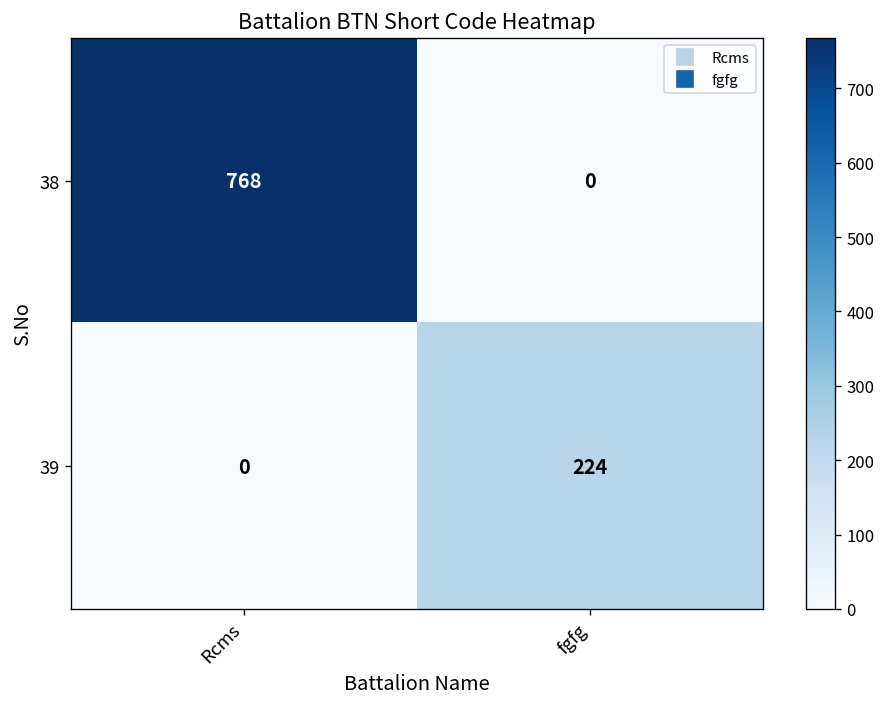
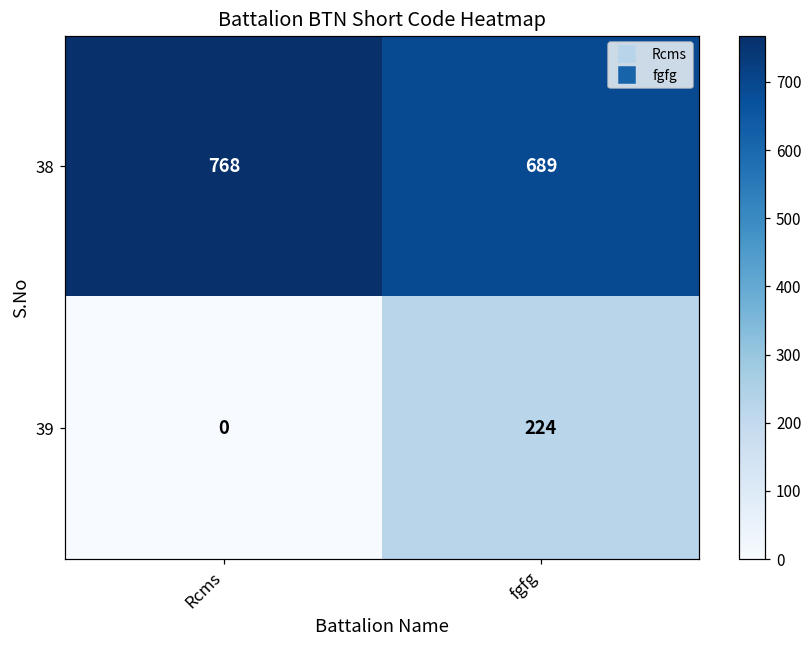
  {
    "38": {
      "Rcms": 768,
-     "fgfg": 0
+     "fgfg": 689
    },
    "39": {
      "Rcms": 0,
      "fgfg": 224
    }
  }
